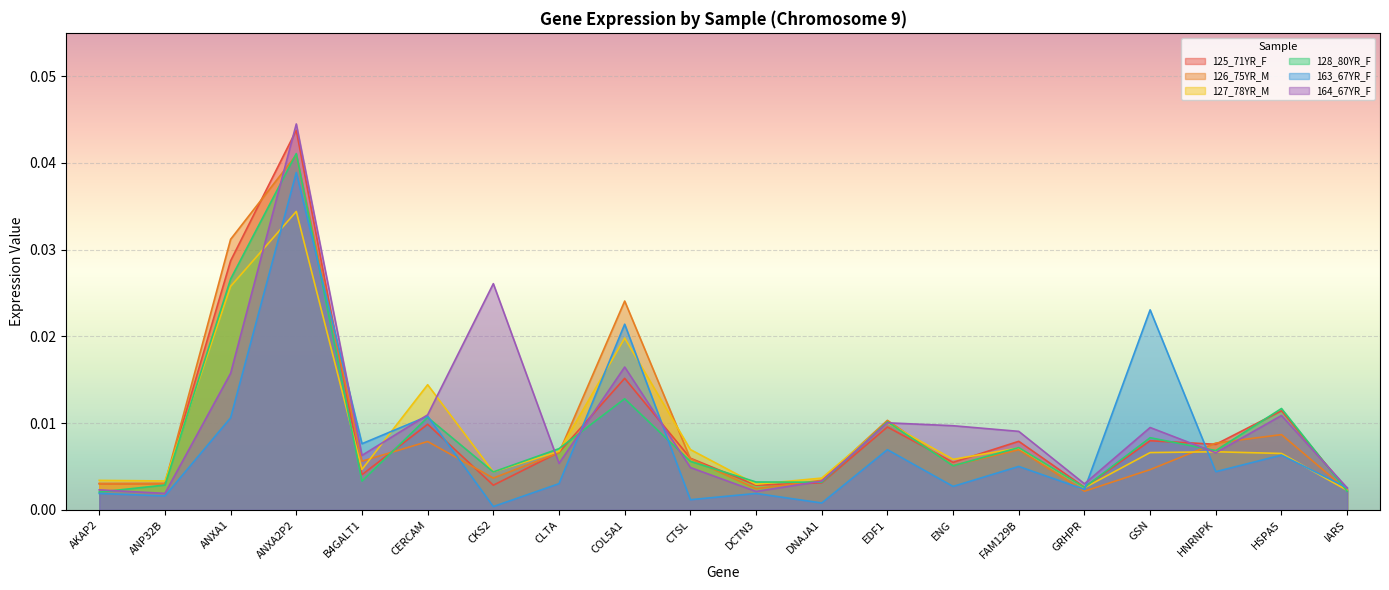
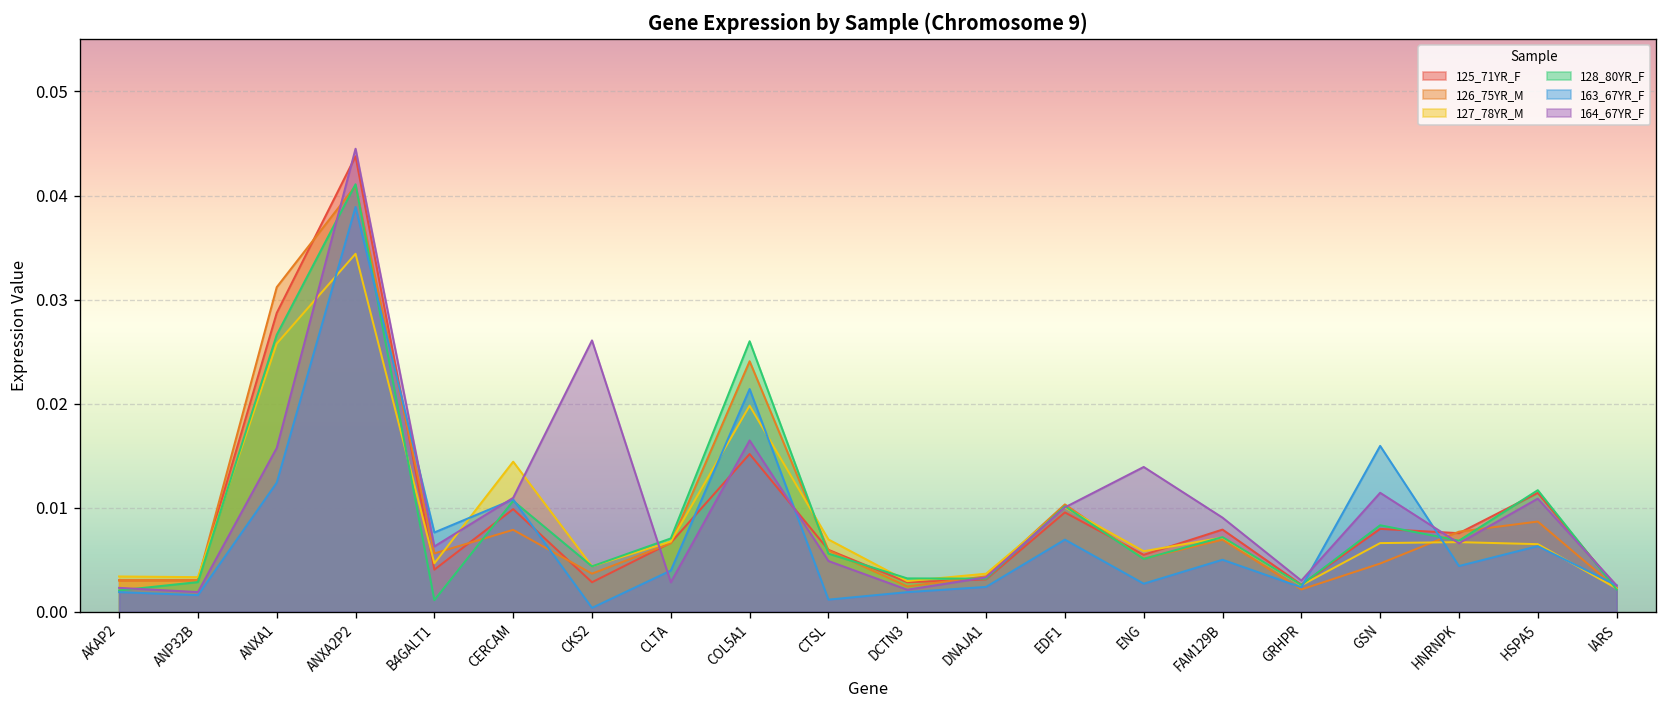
  {
    "128_80YR_F": {
      "ANXA1": 0.027,
-     "B4GALT1": 0.003,
+     "B4GALT1": 0.001,
      "CLTA": 0.007,
-     "COL5A1": 0.013,
+     "COL5A1": 0.026,
      "CTSL": 0.006,
      "GSN": 0.008
    },
    "163_67YR_F": {
-     "ANXA1": 0.011,
+     "ANXA1": 0.012,
      "ANXA2P2": 0.039,
      "B4GALT1": 0.008,
      "CKS2": 0.000,
-     "CLTA": 0.003,
+     "CLTA": 0.004,
      "COL5A1": 0.021,
      "CTSL": 0.001,
-     "DNAJA1": 0.001,
+     "DNAJA1": 0.002,
      "EDF1": 0.007,
      "ENG": 0.003,
      "FAM129B": 0.005,
-     "GSN": 0.023,
+     "GSN": 0.016,
      "HNRNPK": 0.004
    },
    "164_67YR_F": {
      "ANXA1": 0.016,
      "ANXA2P2": 0.044,
      "B4GALT1": 0.006,
      "CKS2": 0.026,
-     "CLTA": 0.005,
+     "CLTA": 0.003,
      "COL5A1": 0.016,
      "CTSL": 0.005,
-     "ENG": 0.010,
+     "ENG": 0.014,
      "FAM129B": 0.009,
      "GRHPR": 0.003,
-     "GSN": 0.009,
+     "GSN": 0.011,
      "HSPA5": 0.011
    }
  }
